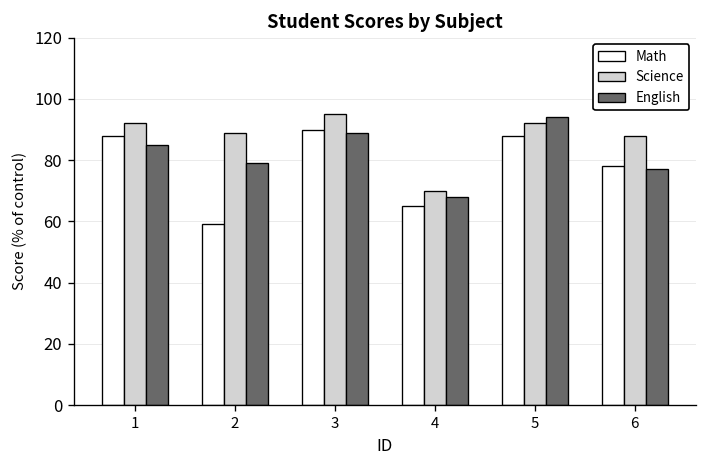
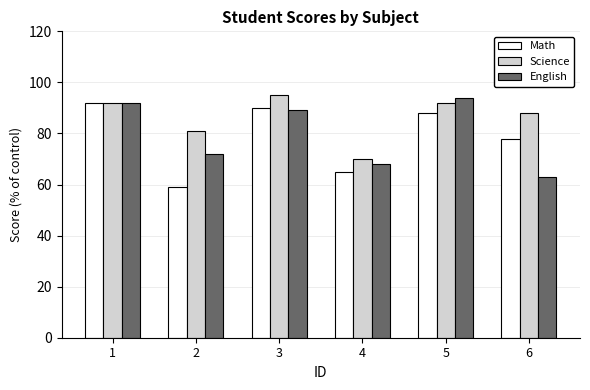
  {
    "Math": {
-     "1": 88,
+     "1": 92,
      "2": 59,
      "3": 90,
      "4": 65,
      "5": 88,
      "6": 78
    },
    "Science": {
      "1": 92,
-     "2": 89,
+     "2": 81,
      "3": 95,
      "4": 70,
      "5": 92,
      "6": 88
    },
    "English": {
-     "1": 85,
-     "2": 79,
+     "1": 92,
+     "2": 72,
      "3": 89,
      "4": 68,
      "5": 94,
-     "6": 77
+     "6": 63
    }
  }
